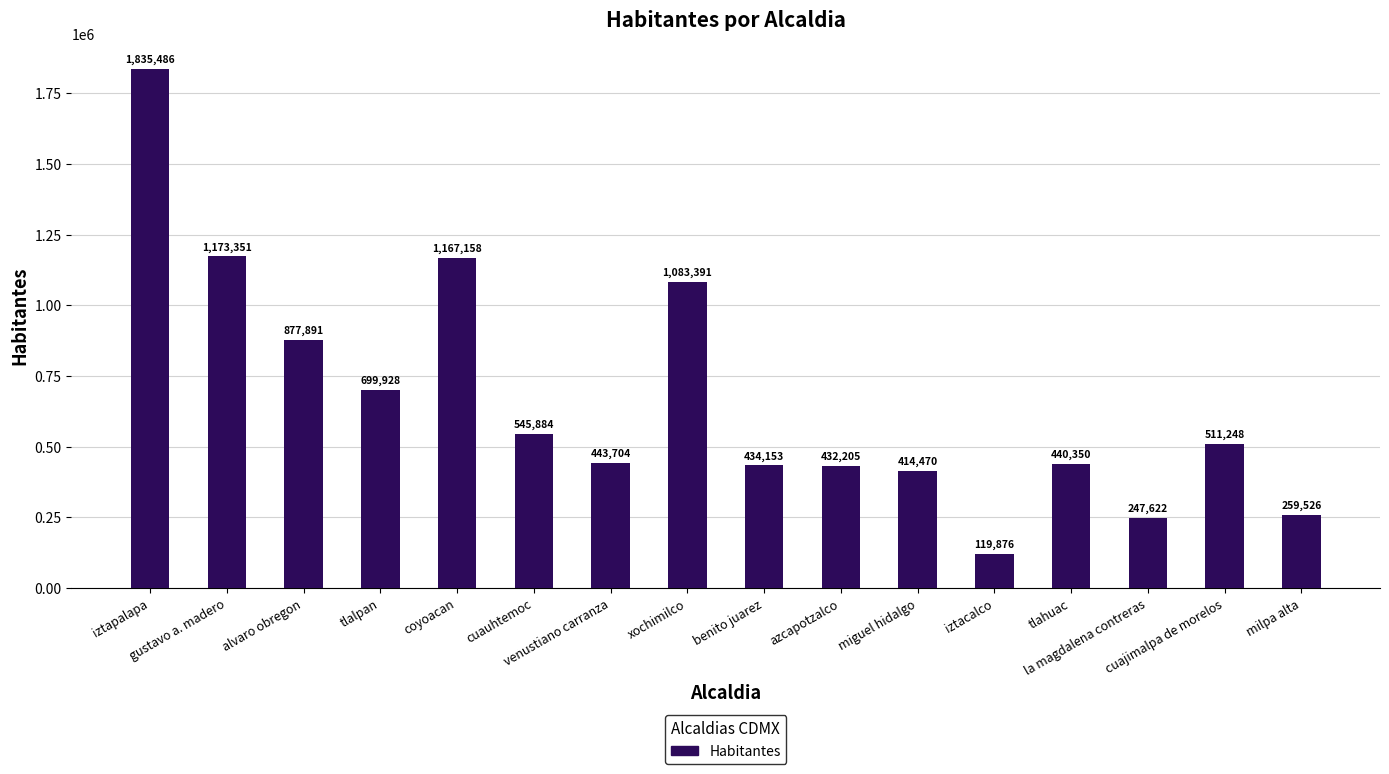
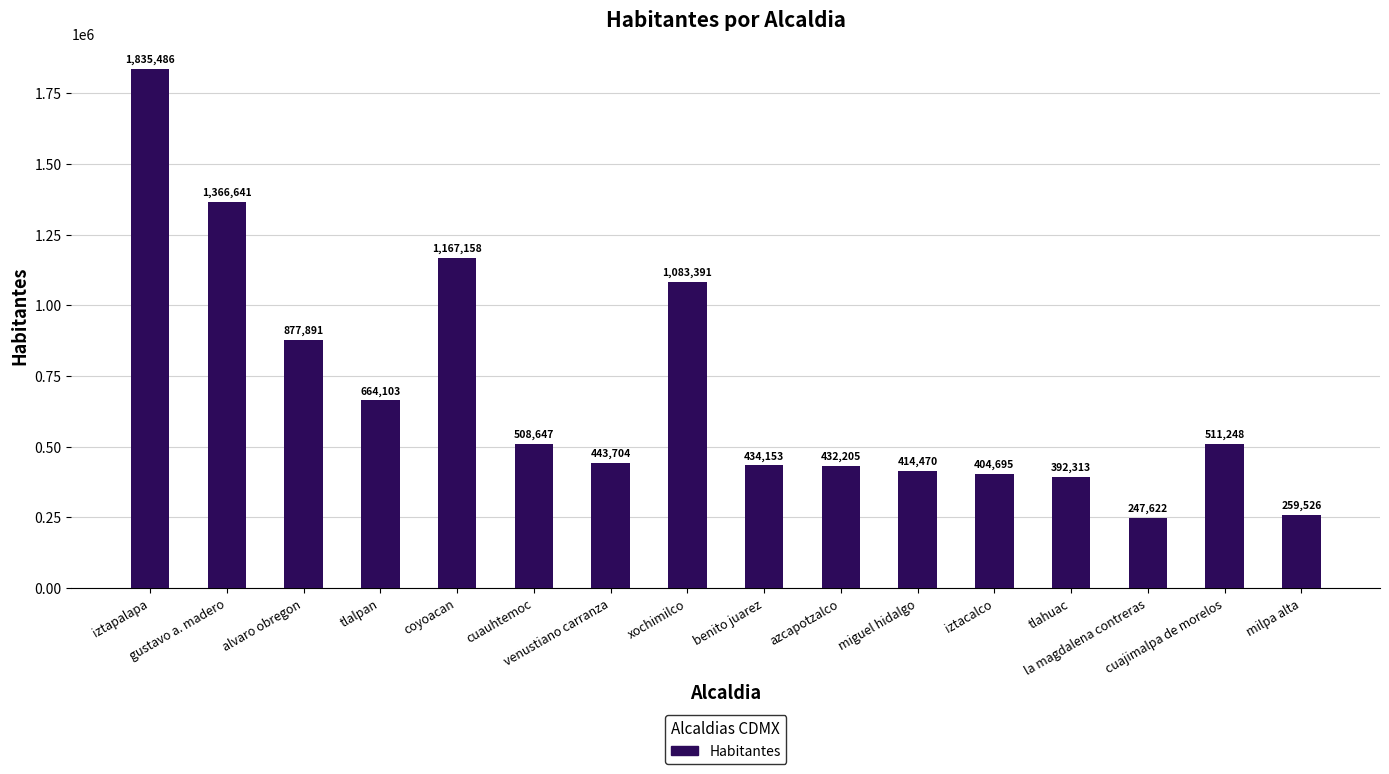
  {
    "iztapalapa": "1,835,486",
-   "gustavo a. madero": "1,173,351",
+   "gustavo a. madero": "1,366,641",
    "alvaro obregon": "877,891",
-   "tlalpan": "699,928",
+   "tlalpan": "664,103",
    "coyoacan": "1,167,158",
-   "cuauhtemoc": "545,884",
+   "cuauhtemoc": "508,647",
    "venustiano carranza": "443,704",
    "xochimilco": "1,083,391",
    "benito juarez": "434,153",
    "azcapotzalco": "432,205",
    "miguel hidalgo": "414,470",
-   "iztacalco": "119,876",
-   "tlahuac": "440,350",
+   "iztacalco": "404,695",
+   "tlahuac": "392,313",
    "la magdalena contreras": "247,622",
    "cuajimalpa de morelos": "511,248",
    "milpa alta": "259,526"
  }
